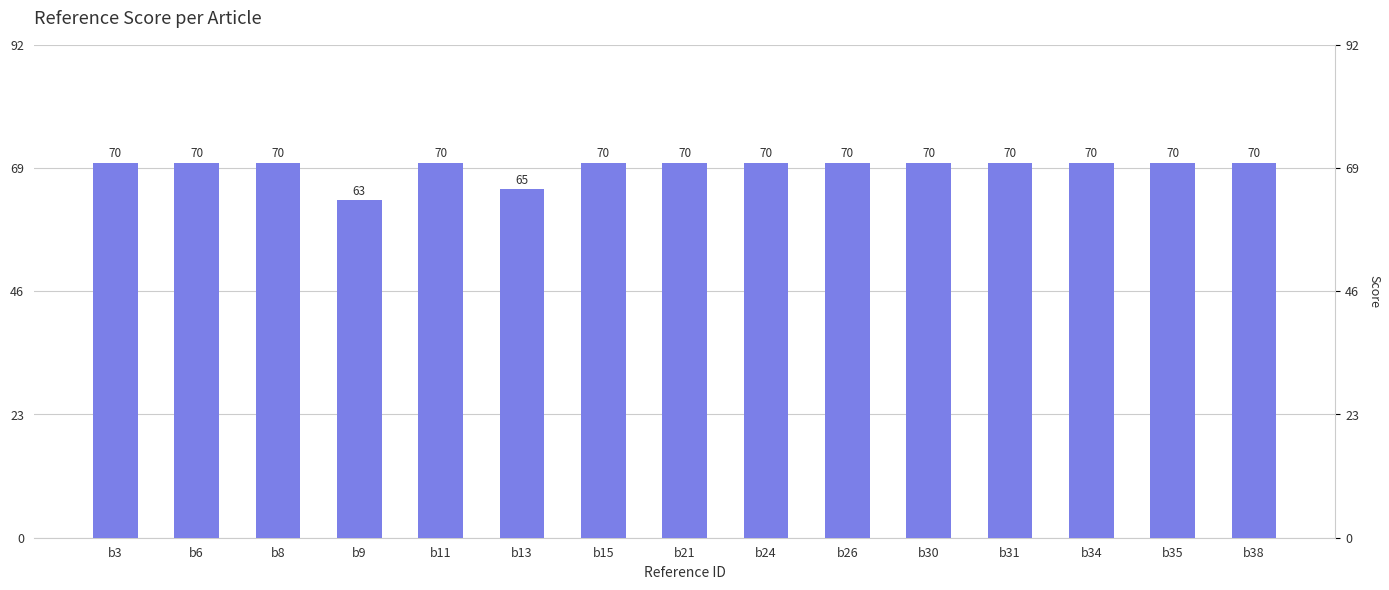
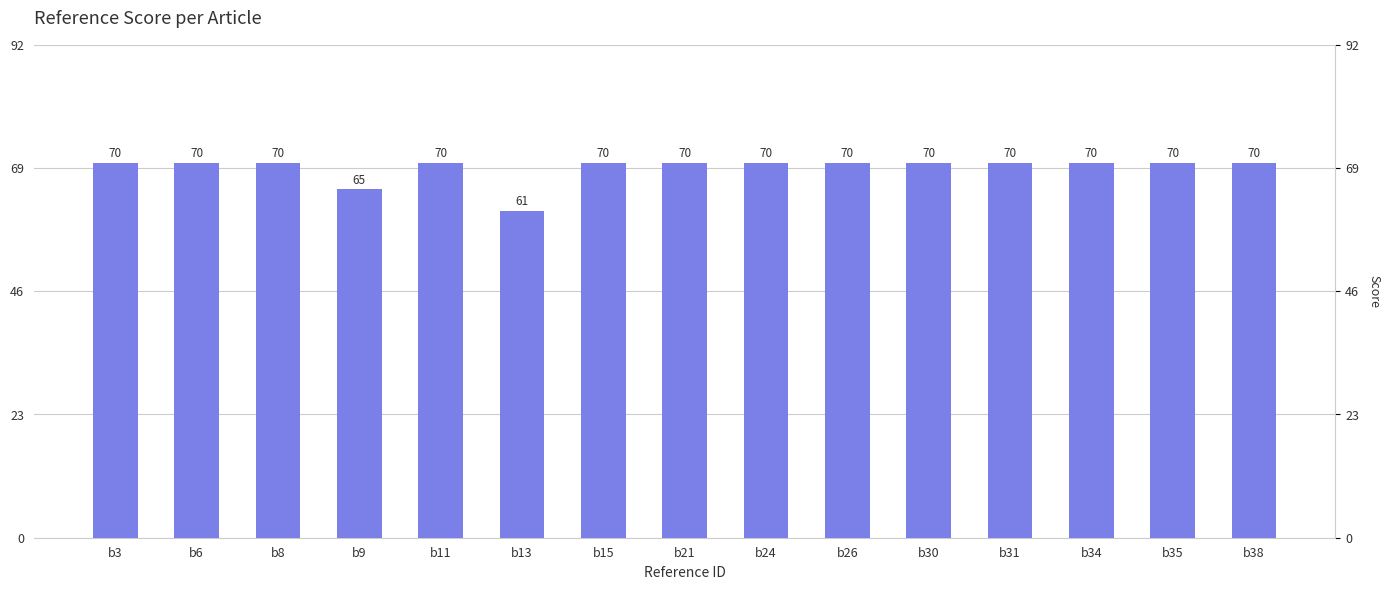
  {
    "b3": 70,
    "b6": 70,
    "b8": 70,
-   "b9": 63,
+   "b9": 65,
    "b11": 70,
-   "b13": 65,
+   "b13": 61,
    "b15": 70,
    "b21": 70,
    "b24": 70,
    "b26": 70,
    "b30": 70,
    "b31": 70,
    "b34": 70,
    "b35": 70,
    "b38": 70
  }
